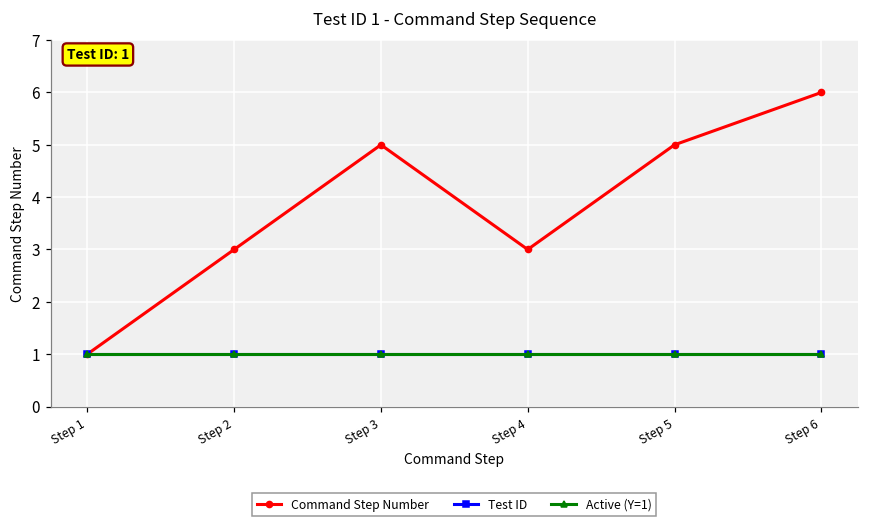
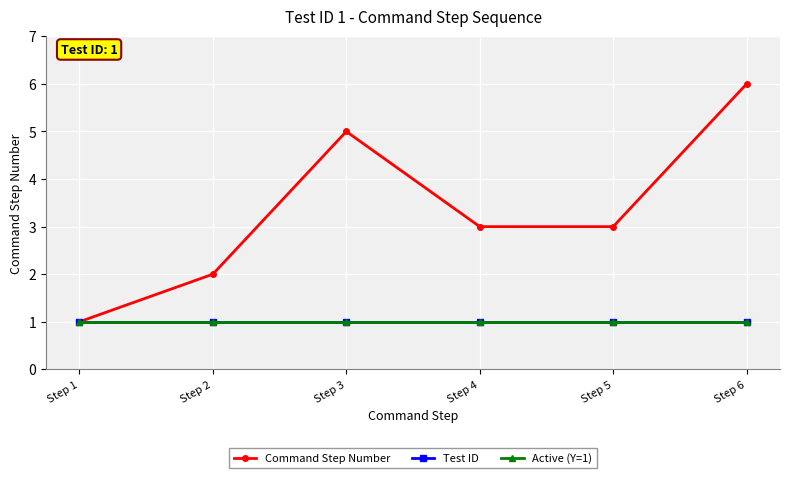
  {
    "Command Step Number": {
-     "Step 2": 3,
+     "Step 2": 2,
      "Step 3": 5,
      "Step 4": 3,
-     "Step 5": 5,
+     "Step 5": 3,
      "Step 6": 6
    },
    "Active (Y=1)": {
      "Step 2": 1,
      "Step 3": 1,
      "Step 4": 1,
      "Step 5": 1,
      "Step 6": 1
    }
  }
